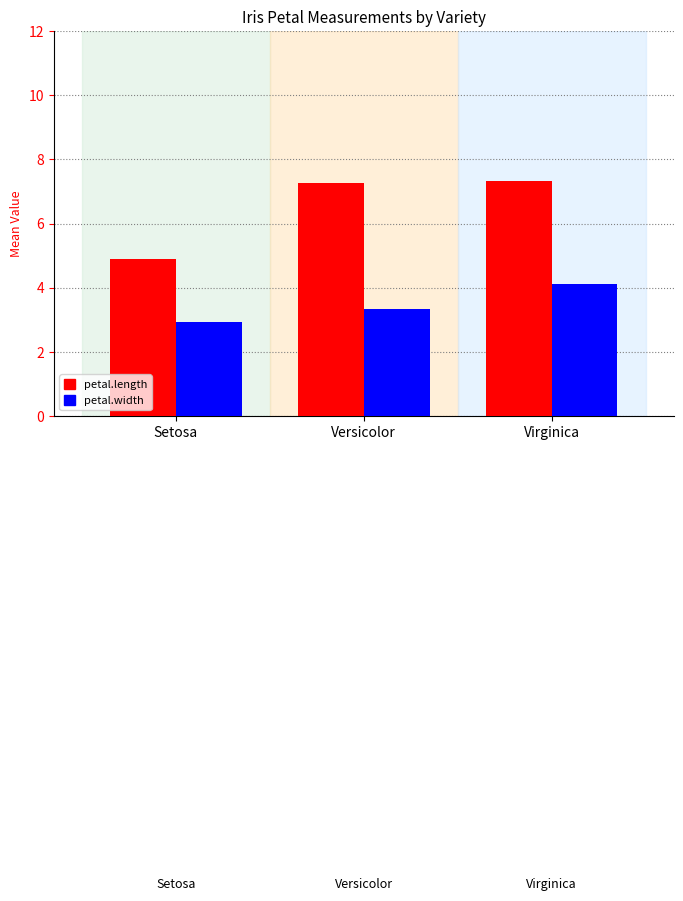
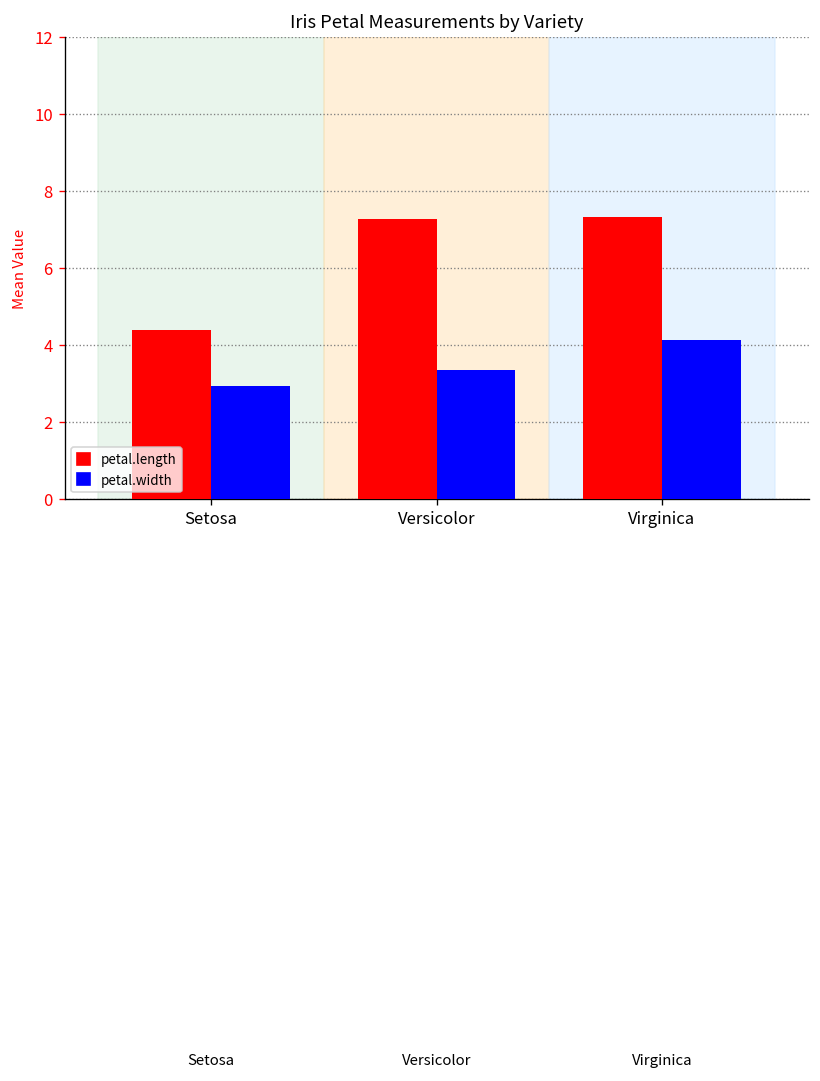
  {
    "petal.length": {
-     "Setosa": 4.9,
+     "Setosa": 4.4,
      "Versicolor": 7.3,
      "Virginica": 7.3
    },
    "petal.width": {
      "Setosa": 2.9,
      "Versicolor": 3.4,
      "Virginica": 4.1
    }
  }
